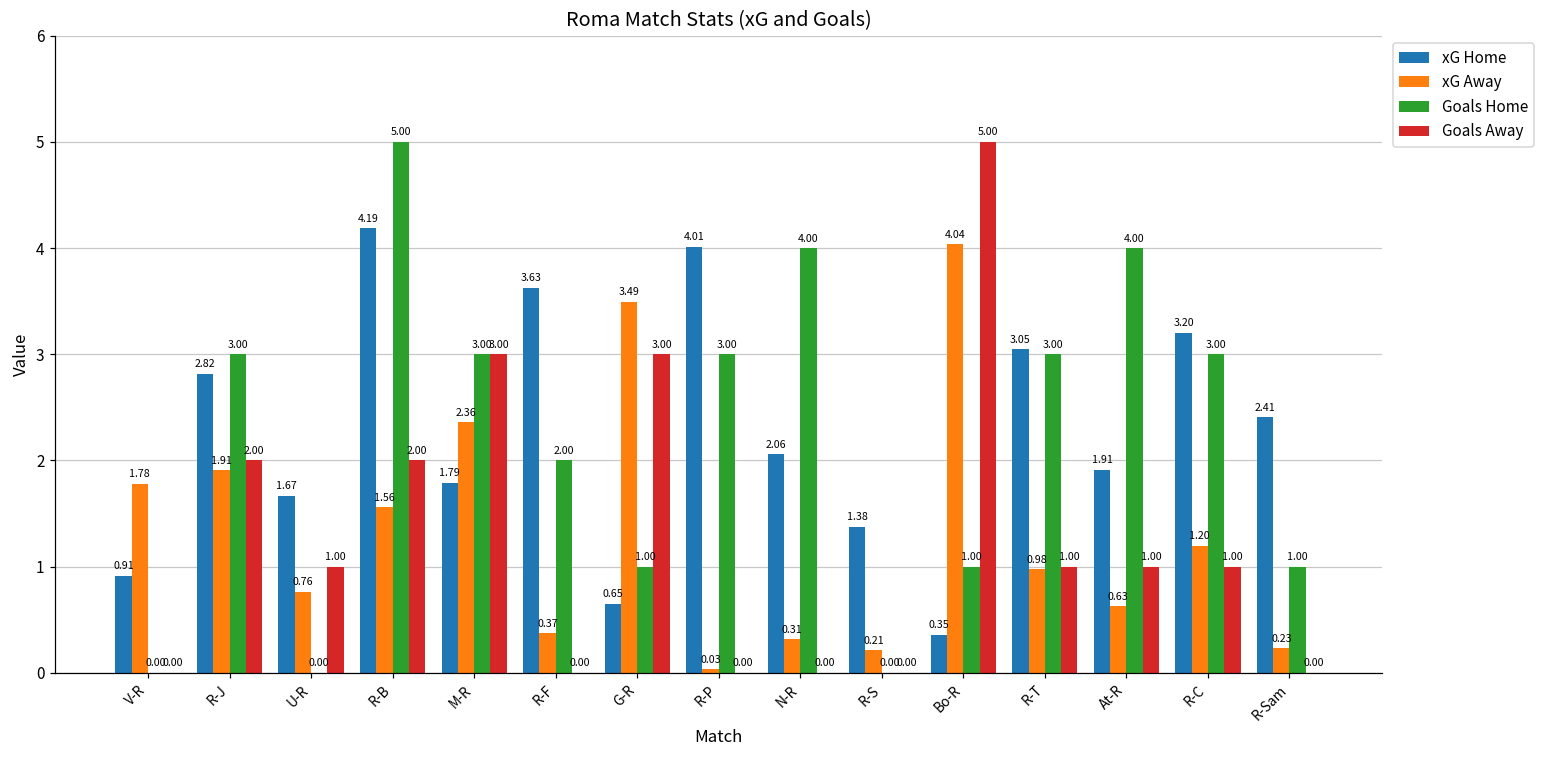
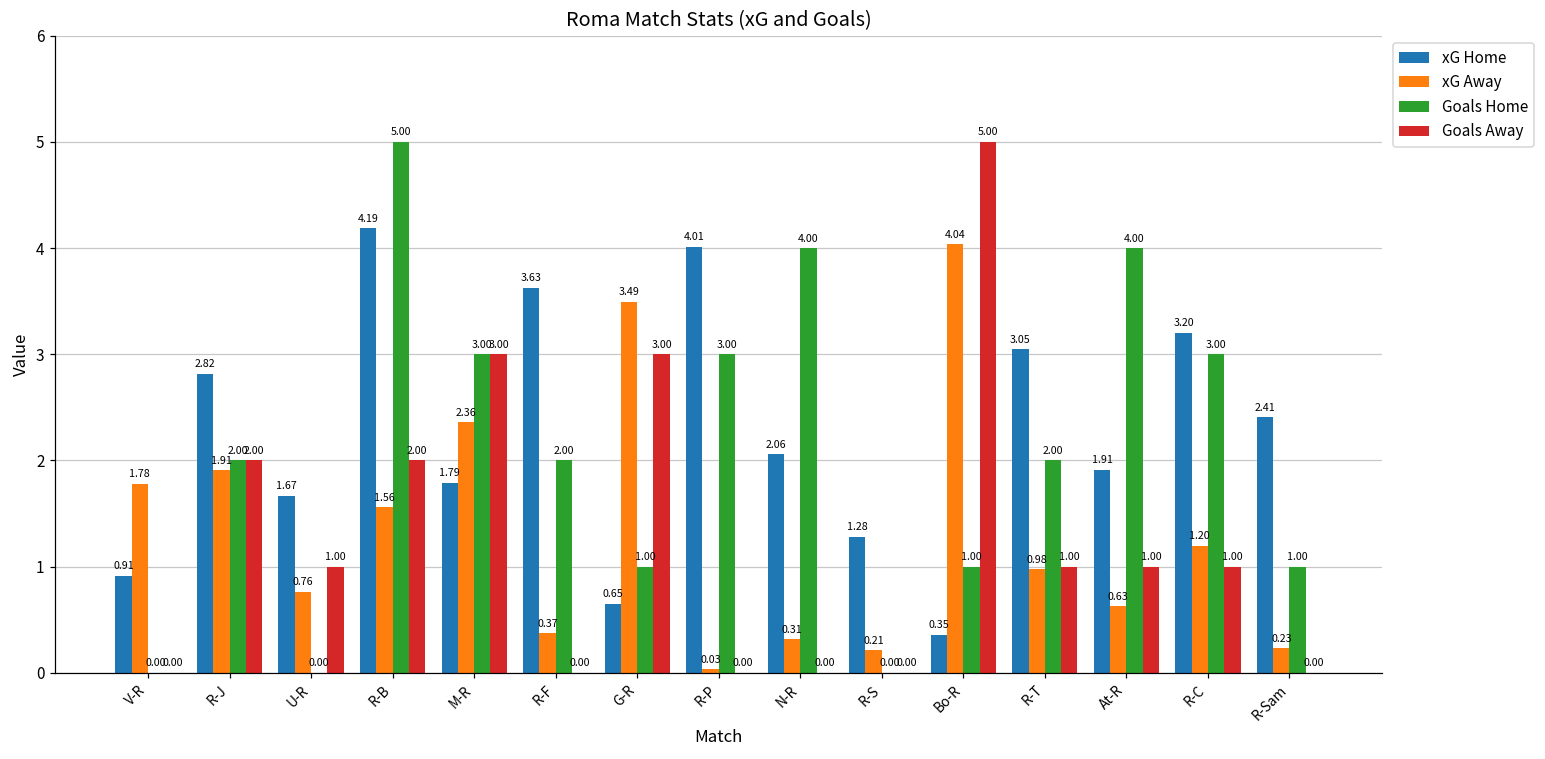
  {
    "xG Home": {
      "V-R": 0.91,
      "R-J": 2.82,
      "U-R": 1.67,
      "R-B": 4.19,
      "M-R": 1.79,
      "R-F": 3.63,
      "G-R": 0.65,
      "R-P": 4.01,
      "N-R": 2.06,
-     "R-S": 1.38,
+     "R-S": 1.28,
      "Bo-R": 0.35,
      "R-T": 3.05,
      "At-R": 1.91,
      "R-C": 3.20,
      "R-Sam": 2.41
    },
    "xG Away": {
      "V-R": 1.78,
      "R-J": 1.91,
      "U-R": 0.76,
      "R-B": 1.56,
      "M-R": 2.36,
      "R-F": 0.37,
      "G-R": 3.49,
      "R-P": 0.03,
      "N-R": 0.31,
      "R-S": 0.21,
      "Bo-R": 4.04,
      "R-T": 0.98,
      "At-R": 0.63,
      "R-C": 1.20,
      "R-Sam": 0.23
    },
    "Goals Home": {
-     "R-J": 3.00,
+     "R-J": 2.00,
      "U-R": 0.00,
      "R-B": 5.00,
      "R-F": 2.00,
      "G-R": 1.00,
      "R-P": 3.00,
      "N-R": 4.00,
      "Bo-R": 1.00,
-     "R-T": 3.00,
+     "R-T": 2.00,
      "At-R": 4.00,
      "R-C": 3.00,
      "R-Sam": 1.00
    },
    "Goals Away": {
      "R-J": 2.00,
      "U-R": 1.00,
      "R-B": 2.00,
      "R-F": 0.00,
      "G-R": 3.00,
      "R-P": 0.00,
      "N-R": 0.00,
      "Bo-R": 5.00,
      "R-T": 1.00,
      "At-R": 1.00,
      "R-C": 1.00,
      "R-Sam": 0.00
    }
  }
